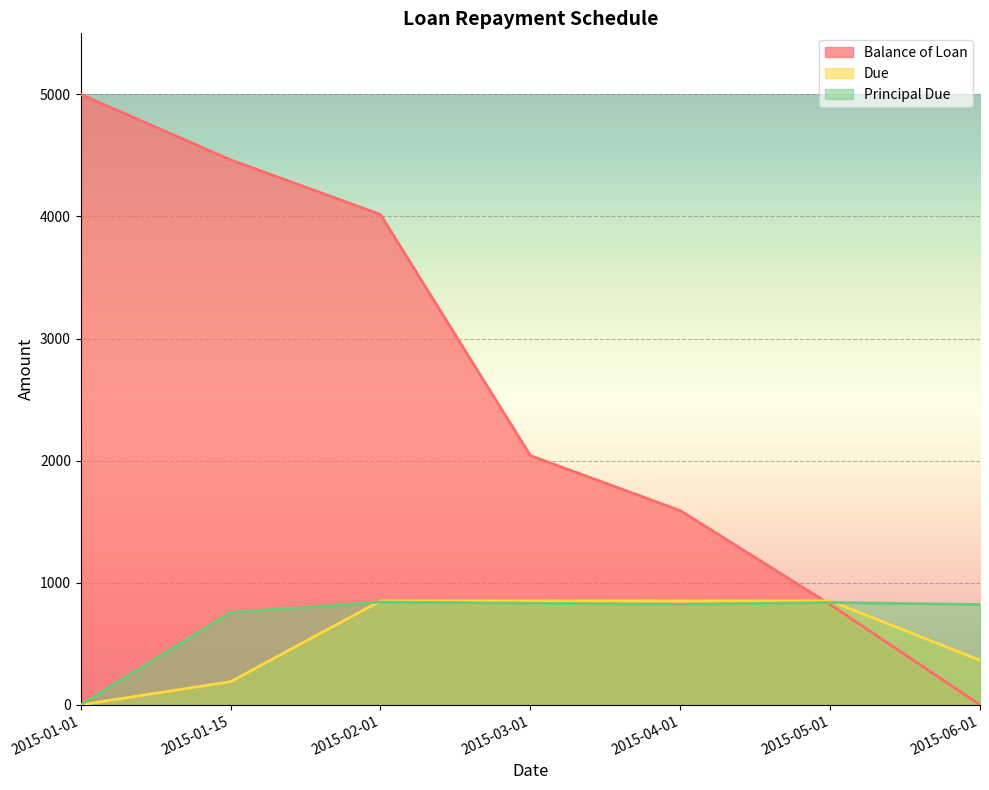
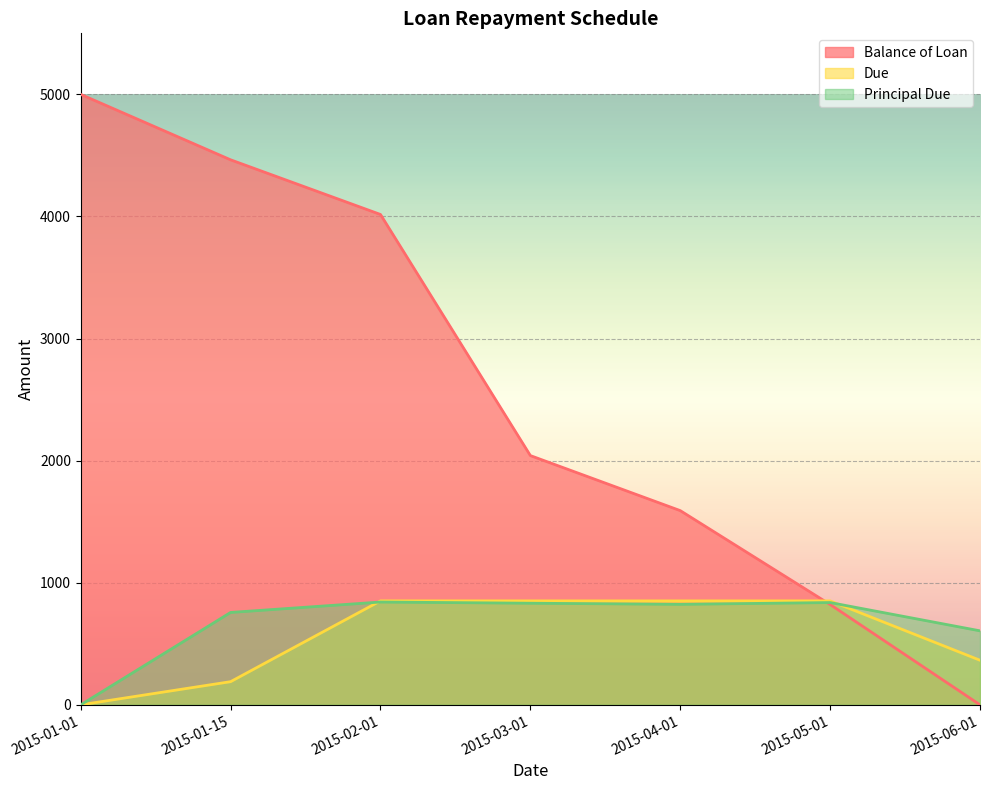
  {
    "Balance of Loan": {
      "2015-01-01": 5000,
      "2015-01-15": 4460,
      "2015-02-01": 4020,
      "2015-03-01": 2040,
      "2015-04-01": 1590,
      "2015-06-01": 0
    },
    "Due": {
      "2015-01-15": 190,
      "2015-04-01": 850,
      "2015-06-01": 370
    },
    "Principal Due": {
      "2015-01-15": 760,
      "2015-04-01": 820,
-     "2015-06-01": 820
+     "2015-06-01": 610
    }
  }
